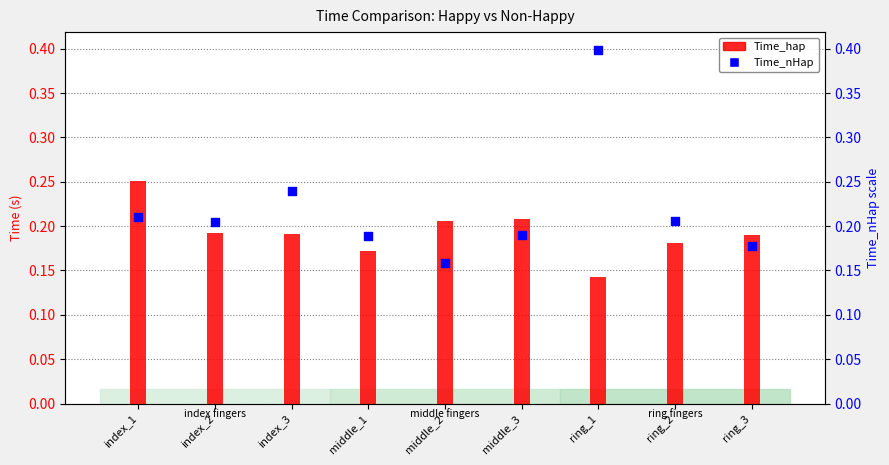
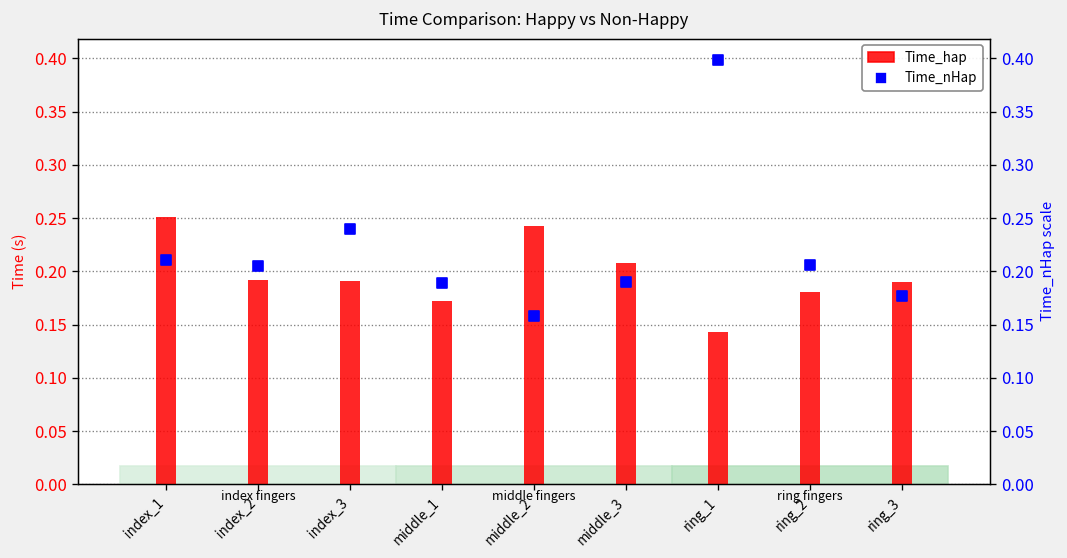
  {
    "Time_hap": {
      "index_1": 0.25,
      "index_2": 0.19,
      "index_3": 0.19,
      "middle_1": 0.17,
-     "middle_2": 0.21,
+     "middle_2": 0.24,
      "middle_3": 0.21,
      "ring_1": 0.14,
      "ring_2": 0.18,
      "ring_3": 0.19
    }
  }
